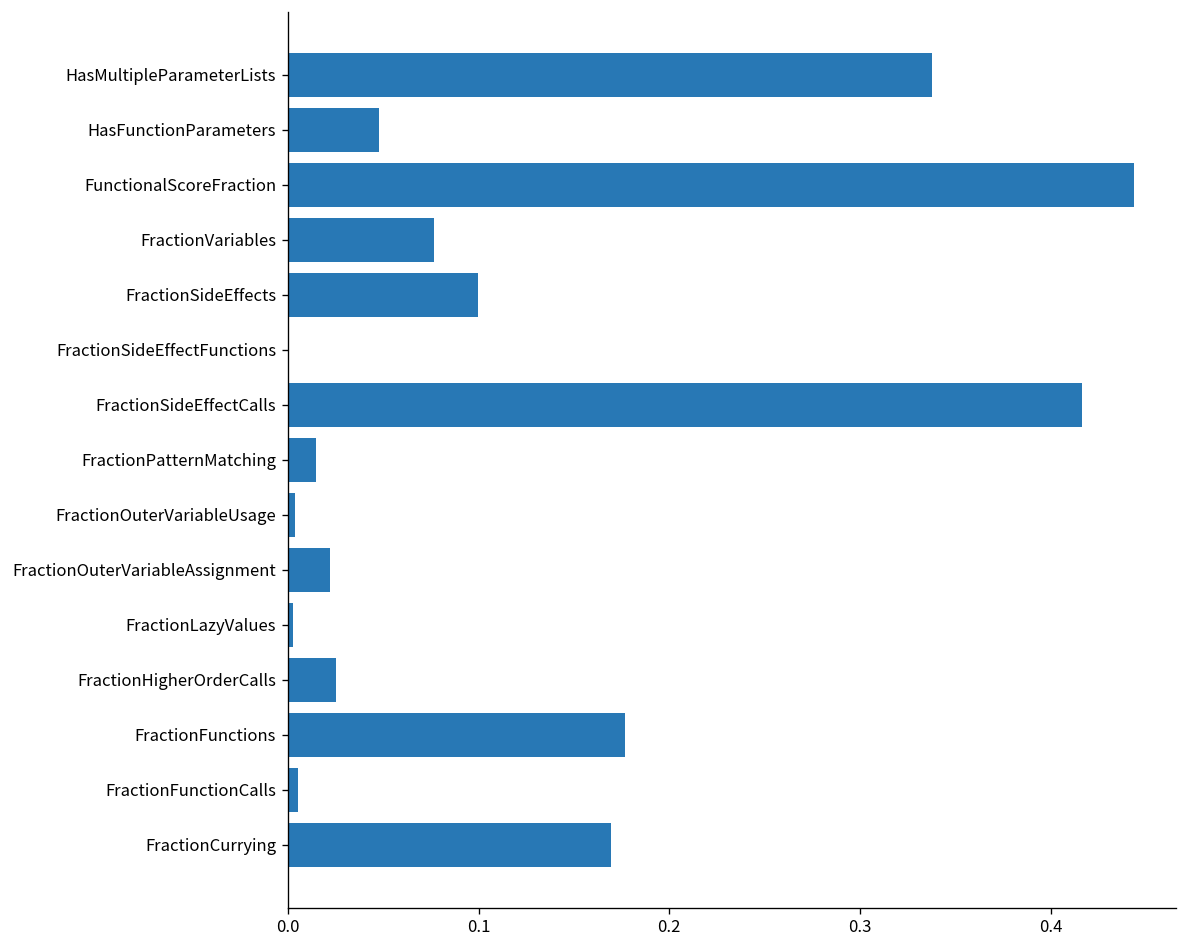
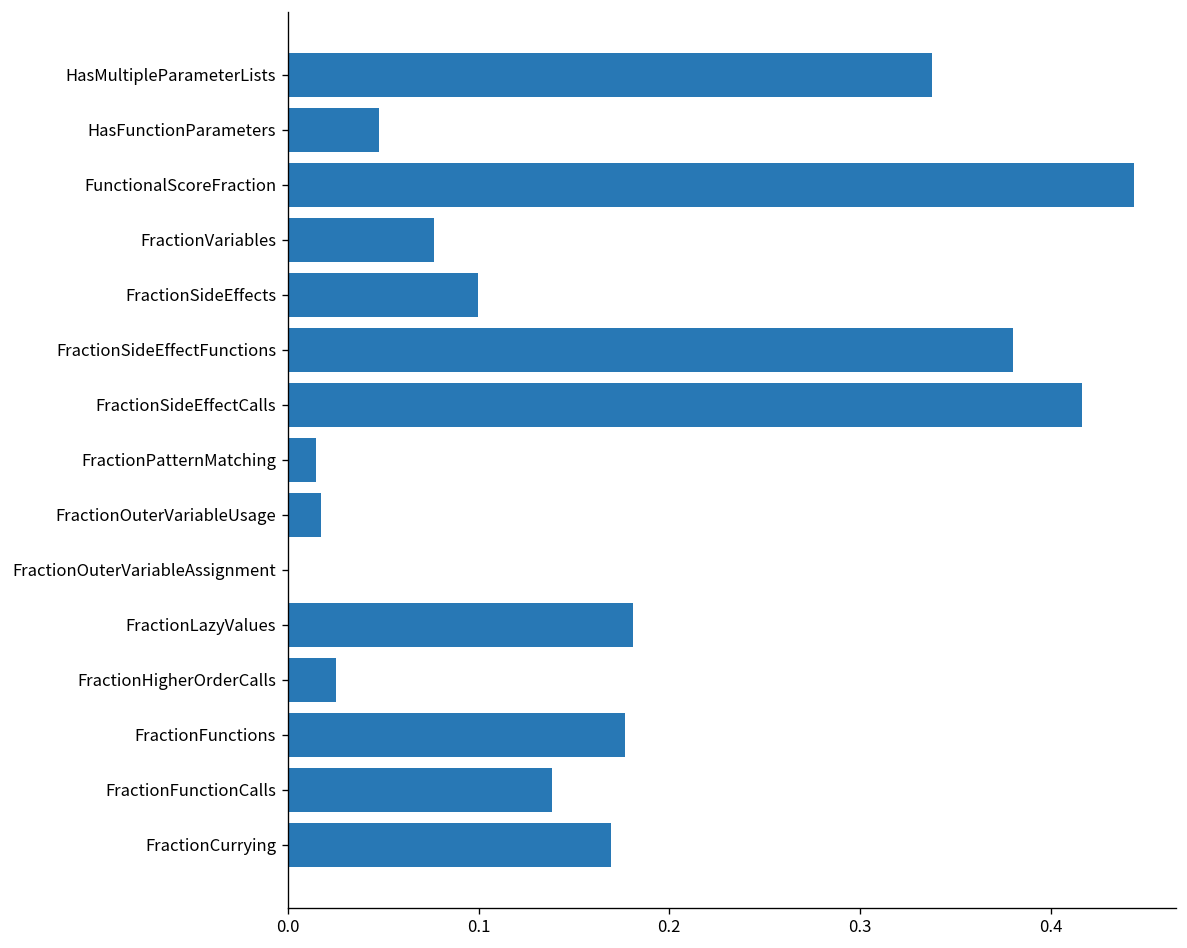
  {
    "HasMultipleParameterLists": 0.338,
    "HasFunctionParameters": 0.048,
    "FunctionalScoreFraction": 0.444,
    "FractionVariables": 0.077,
    "FractionSideEffects": 0.099,
-   "FractionSideEffectFunctions": 0.001,
+   "FractionSideEffectFunctions": 0.380,
    "FractionSideEffectCalls": 0.416,
    "FractionPatternMatching": 0.015,
-   "FractionOuterVariableUsage": 0.004,
-   "FractionOuterVariableAssignment": 0.022,
-   "FractionLazyValues": 0.003,
+   "FractionOuterVariableUsage": 0.017,
+   "FractionOuterVariableAssignment": 0.001,
+   "FractionLazyValues": 0.181,
    "FractionHigherOrderCalls": 0.025,
    "FractionFunctions": 0.177,
-   "FractionFunctionCalls": 0.005,
+   "FractionFunctionCalls": 0.138,
    "FractionCurrying": 0.170
  }
